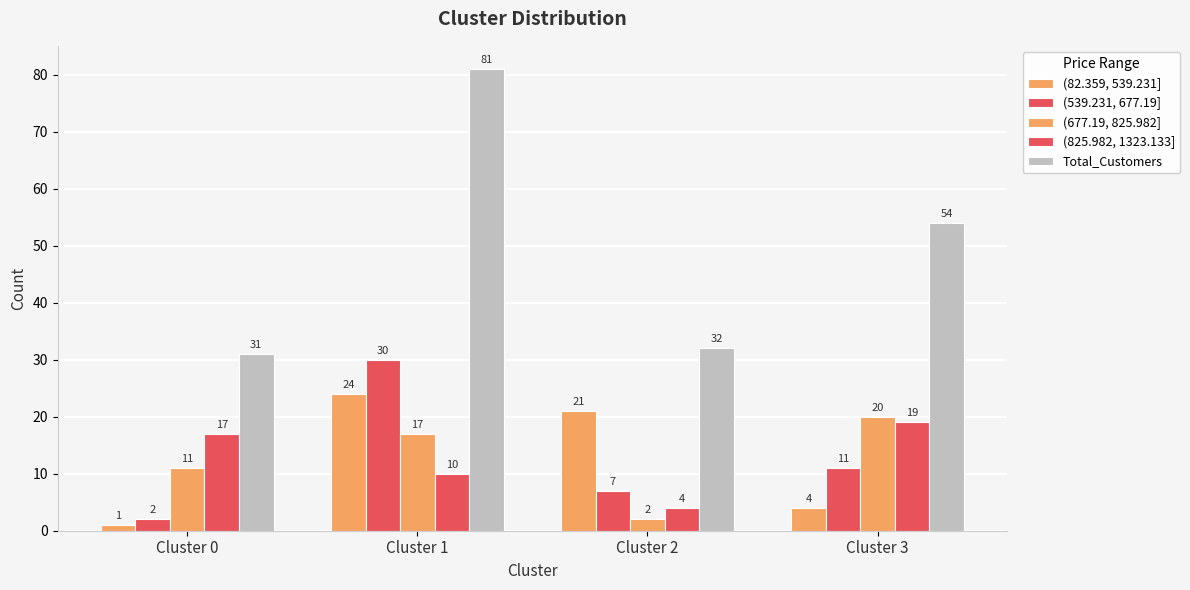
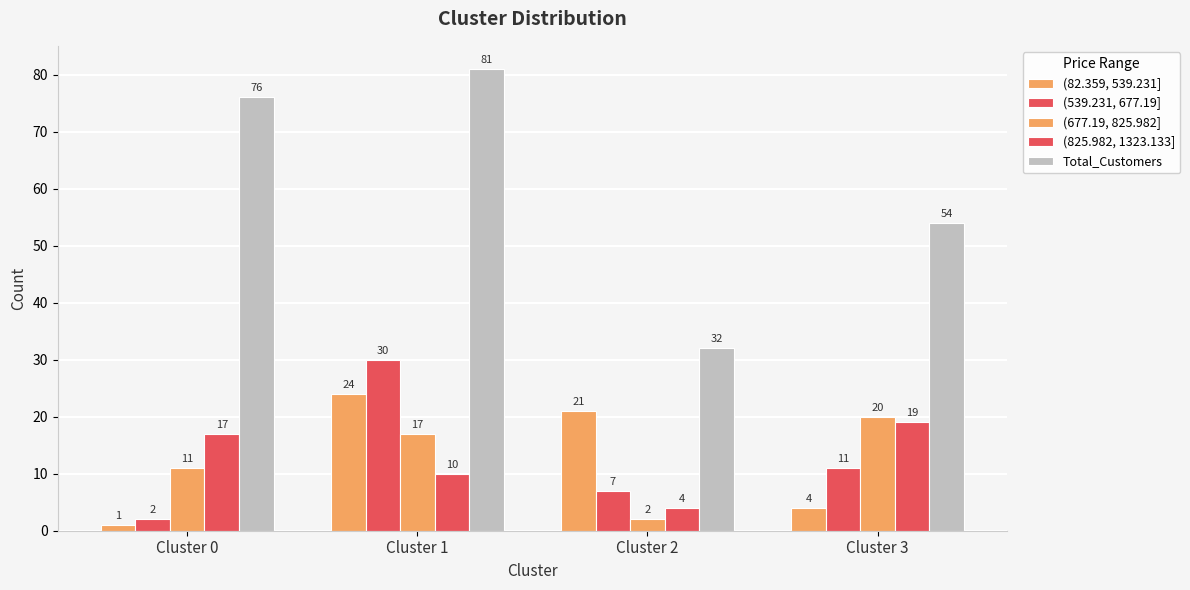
  {
    "Total_Customers": {
-     "Cluster 0": 31,
+     "Cluster 0": 76,
      "Cluster 1": 81,
      "Cluster 2": 32,
      "Cluster 3": 54
    }
  }
